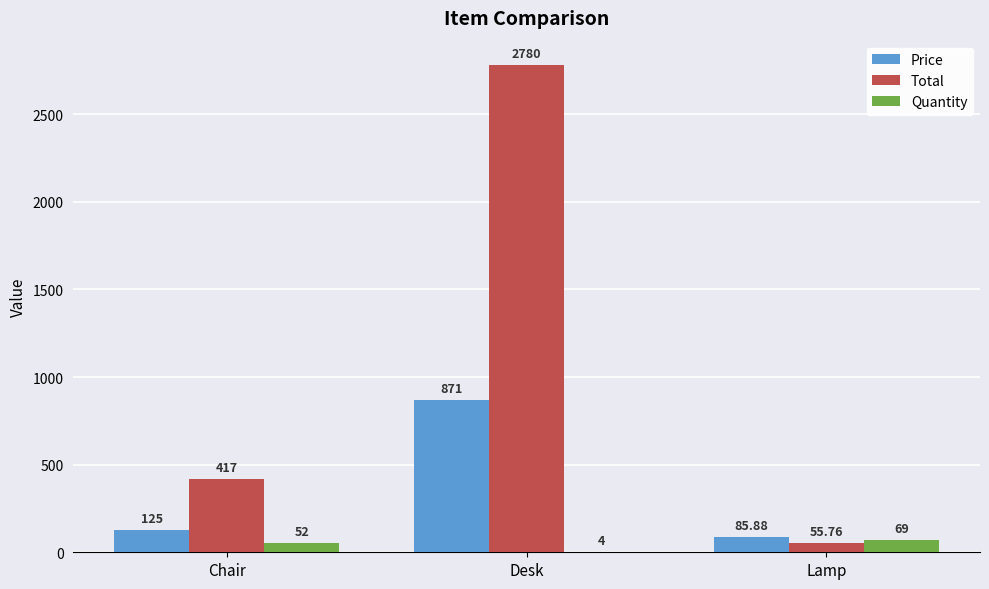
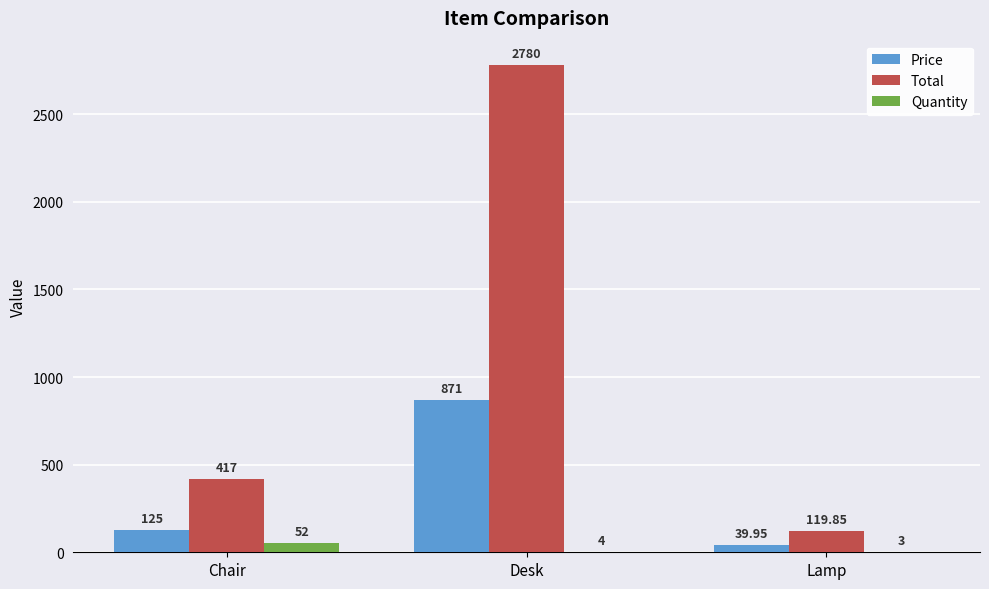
  {
    "Price": {
      "Chair": 125,
      "Desk": 871,
-     "Lamp": 85.88
+     "Lamp": 39.95
    },
    "Total": {
      "Chair": 417,
      "Desk": 2780,
-     "Lamp": 55.76
+     "Lamp": 119.85
    },
    "Quantity": {
      "Chair": 52,
      "Desk": 4,
-     "Lamp": 69
+     "Lamp": 3
    }
  }
